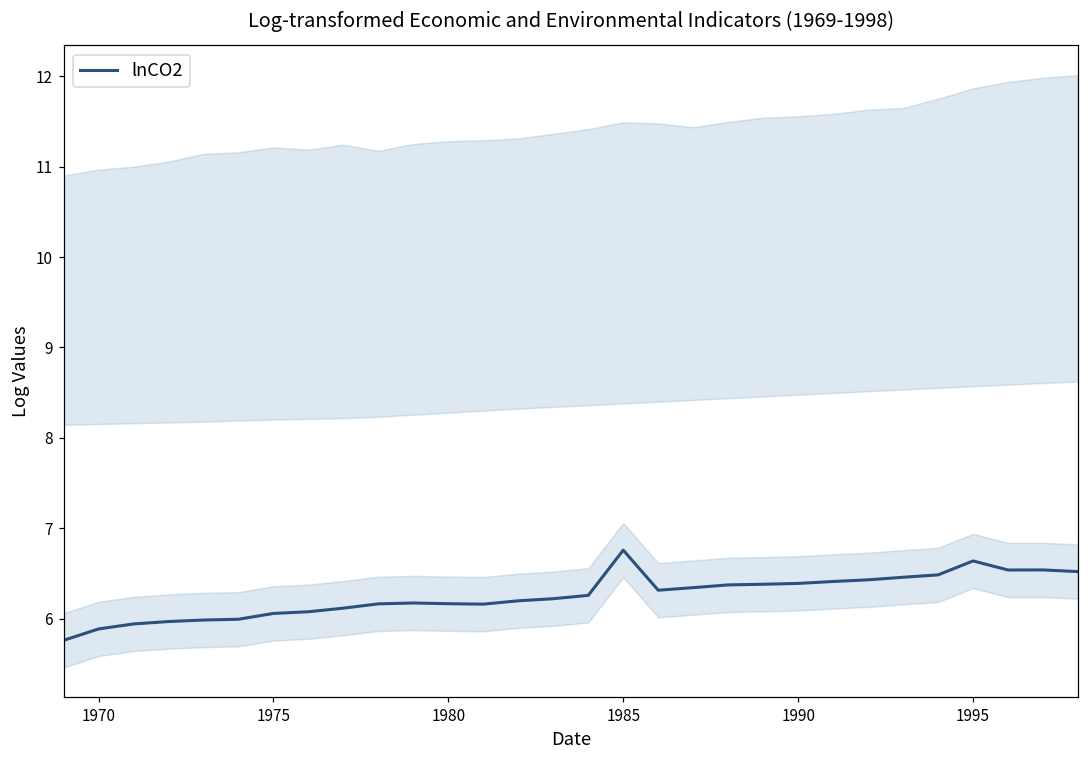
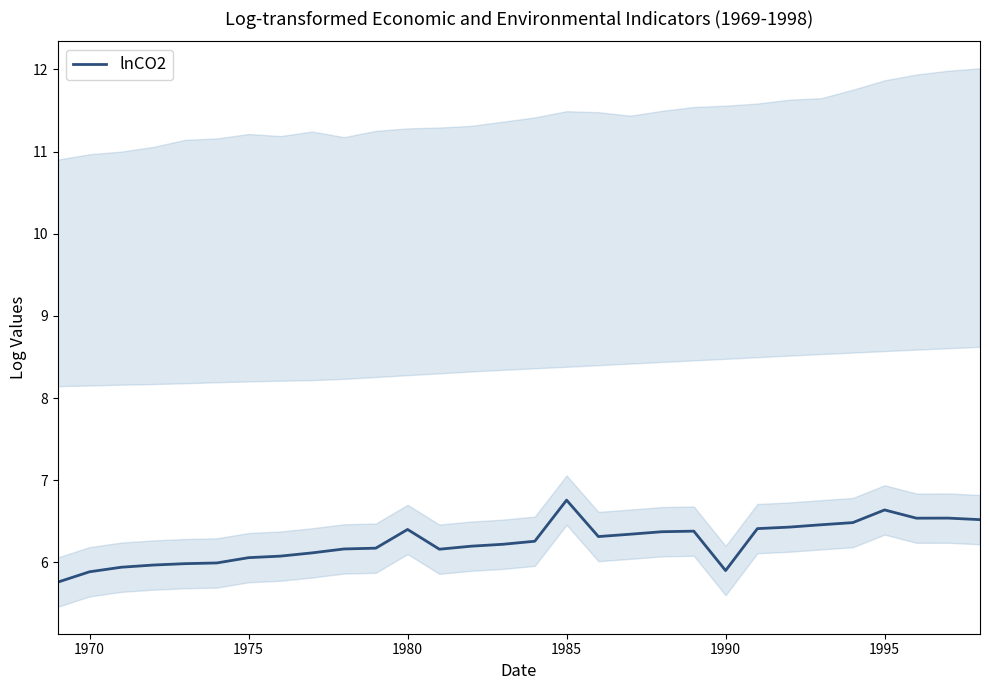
  {
    "lnCO2": {
      "1970": 5.9,
      "1975": 6.1,
-     "1980": 6.2,
+     "1980": 6.4,
      "1985": 6.8,
-     "1990": 6.4,
+     "1990": 5.9,
      "1995": 6.6
    }
  }
